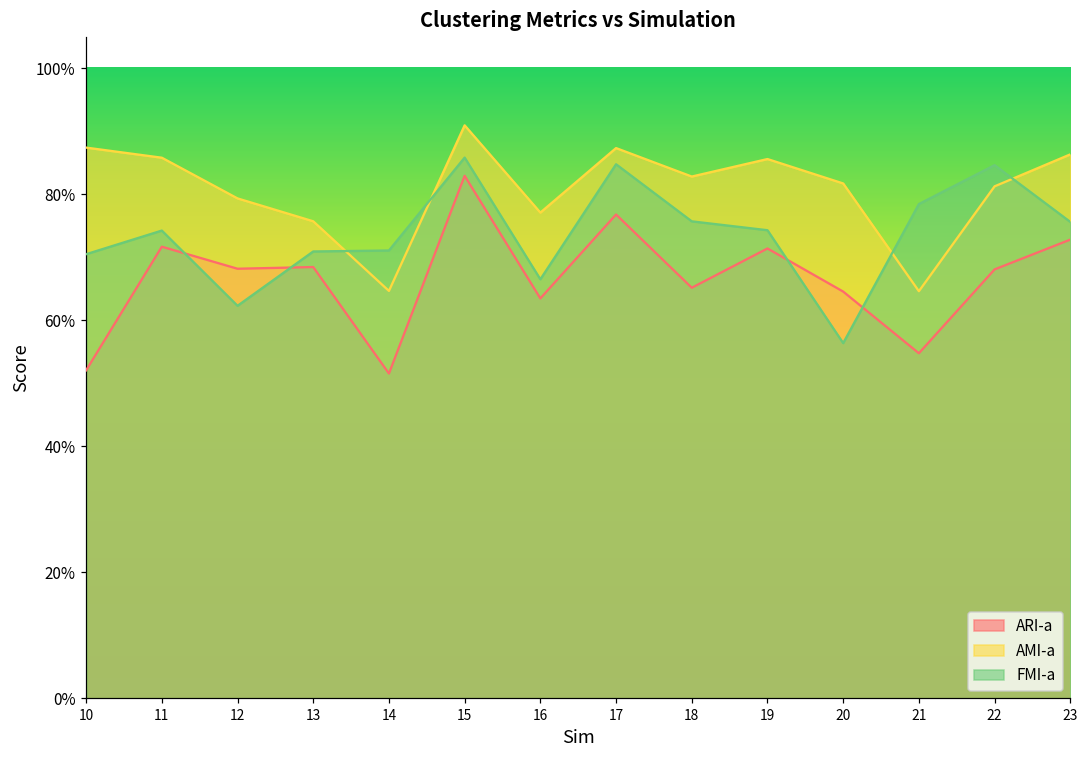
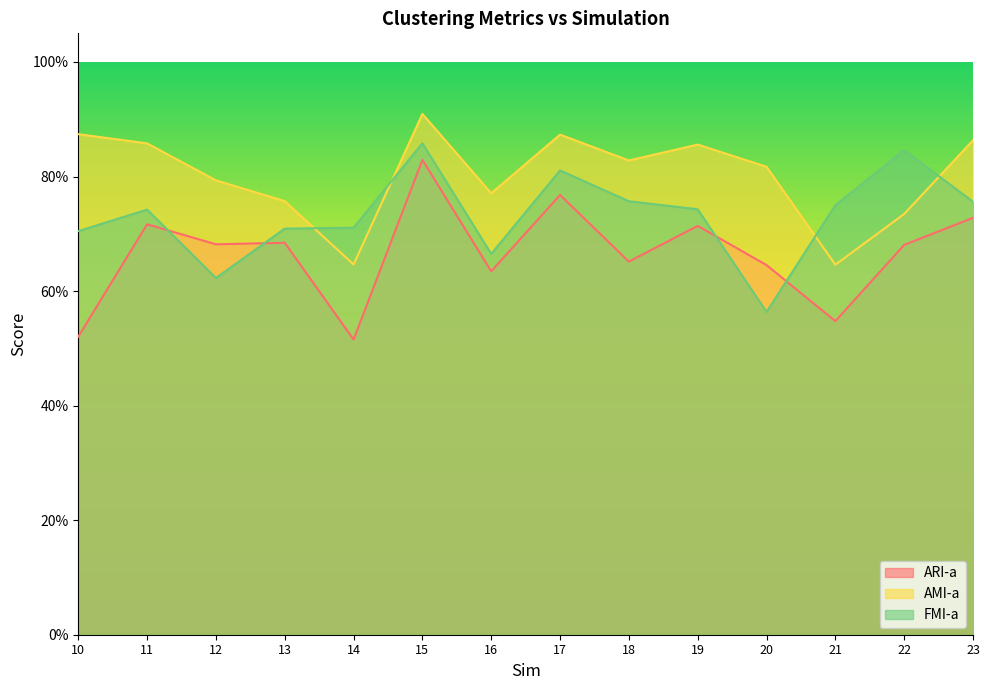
  {
    "ARI-a": {
      "10": "52%",
      "11": "72%",
      "12": "68%",
      "13": "68%",
      "14": "52%",
      "15": "83%",
      "16": "63%",
      "17": "77%",
      "18": "65%",
      "19": "71%",
      "20": "65%",
      "21": "55%",
      "22": "68%",
      "23": "73%"
    },
    "AMI-a": {
      "10": "87%",
      "11": "86%",
      "12": "79%",
      "13": "76%",
      "14": "65%",
      "15": "91%",
      "16": "77%",
      "17": "87%",
      "18": "83%",
      "19": "86%",
      "20": "82%",
      "21": "65%",
-     "22": "81%",
+     "22": "73%",
      "23": "86%"
    },
    "FMI-a": {
      "10": "70%",
      "11": "74%",
      "12": "62%",
      "13": "71%",
      "14": "71%",
      "15": "86%",
      "16": "66%",
-     "17": "85%",
+     "17": "81%",
      "18": "76%",
      "19": "74%",
      "20": "56%",
-     "21": "78%",
+     "21": "75%",
      "22": "85%",
      "23": "76%"
    }
  }
